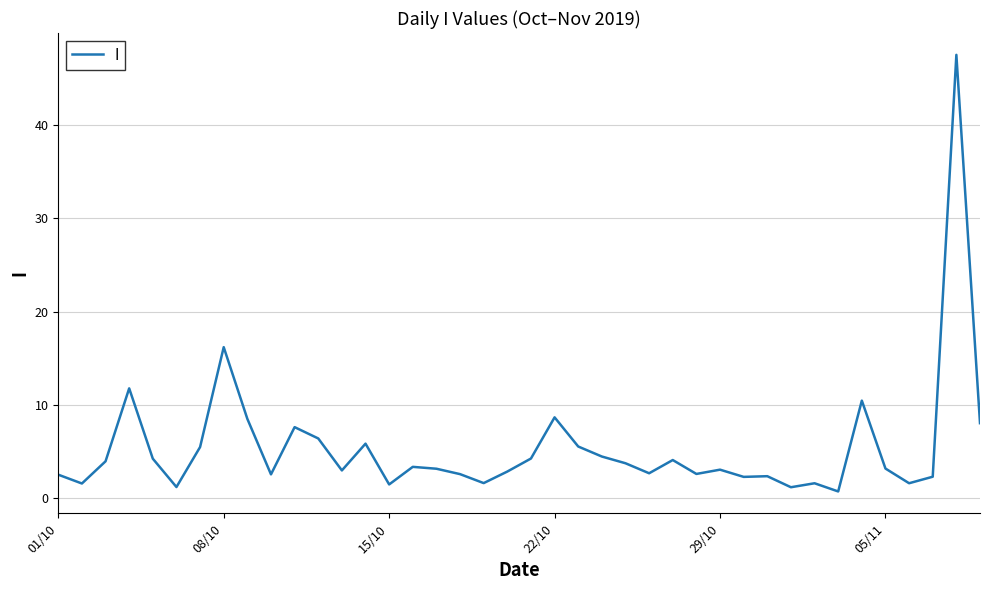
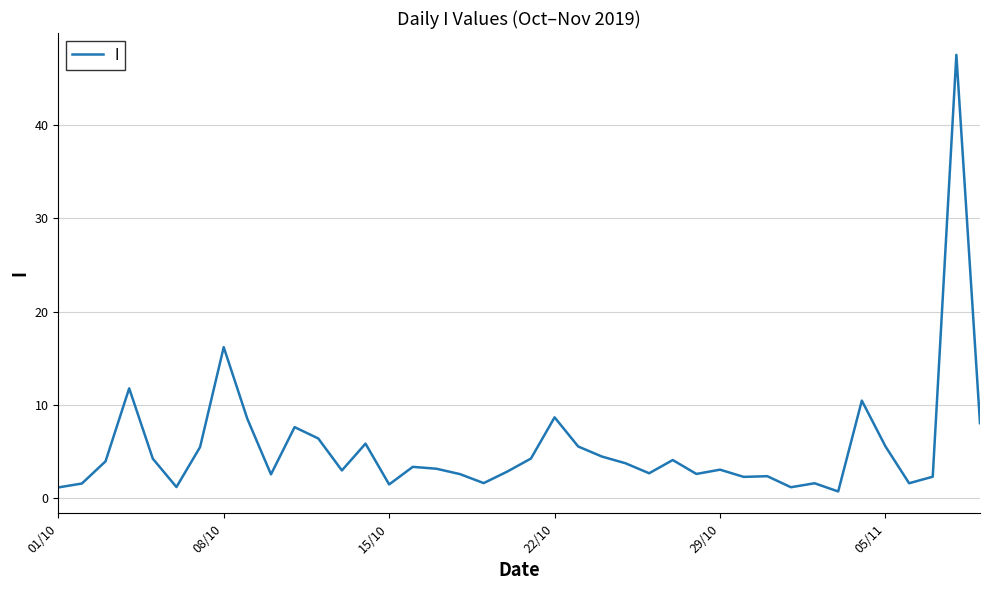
  {
-   "01/10": 3,
+   "01/10": 1,
    "08/10": 16,
    "15/10": 2,
    "22/10": 9,
    "29/10": 3,
-   "05/11": 3
+   "05/11": 6
  }
